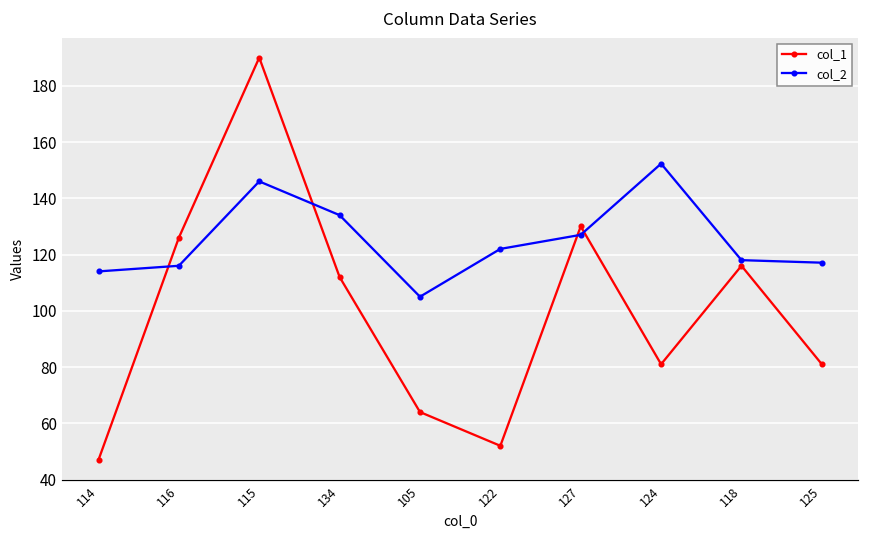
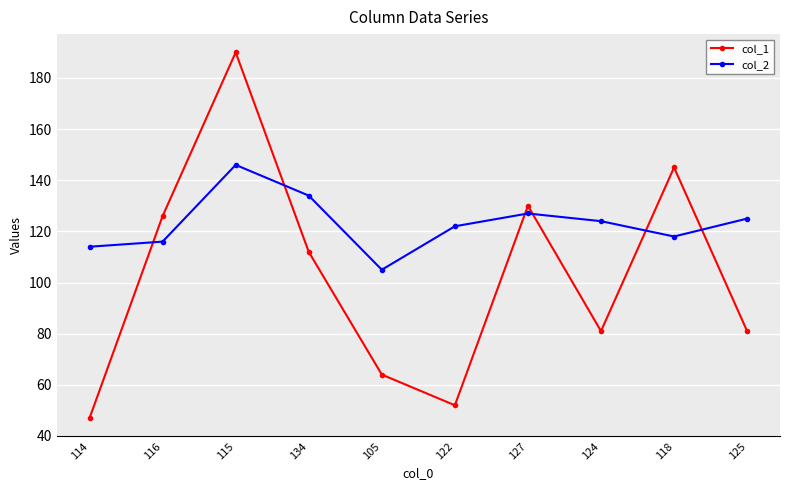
  {
    "col_1": {
      "114": 47,
      "116": 126,
      "115": 190,
      "134": 112,
      "105": 64,
      "122": 52,
      "127": 130,
      "124": 81,
-     "118": 116,
+     "118": 145,
      "125": 81
    },
    "col_2": {
      "114": 114,
      "116": 116,
      "115": 146,
      "134": 134,
      "105": 105,
      "122": 122,
      "127": 127,
-     "124": 152,
+     "124": 124,
      "118": 118,
-     "125": 117
+     "125": 125
    }
  }
